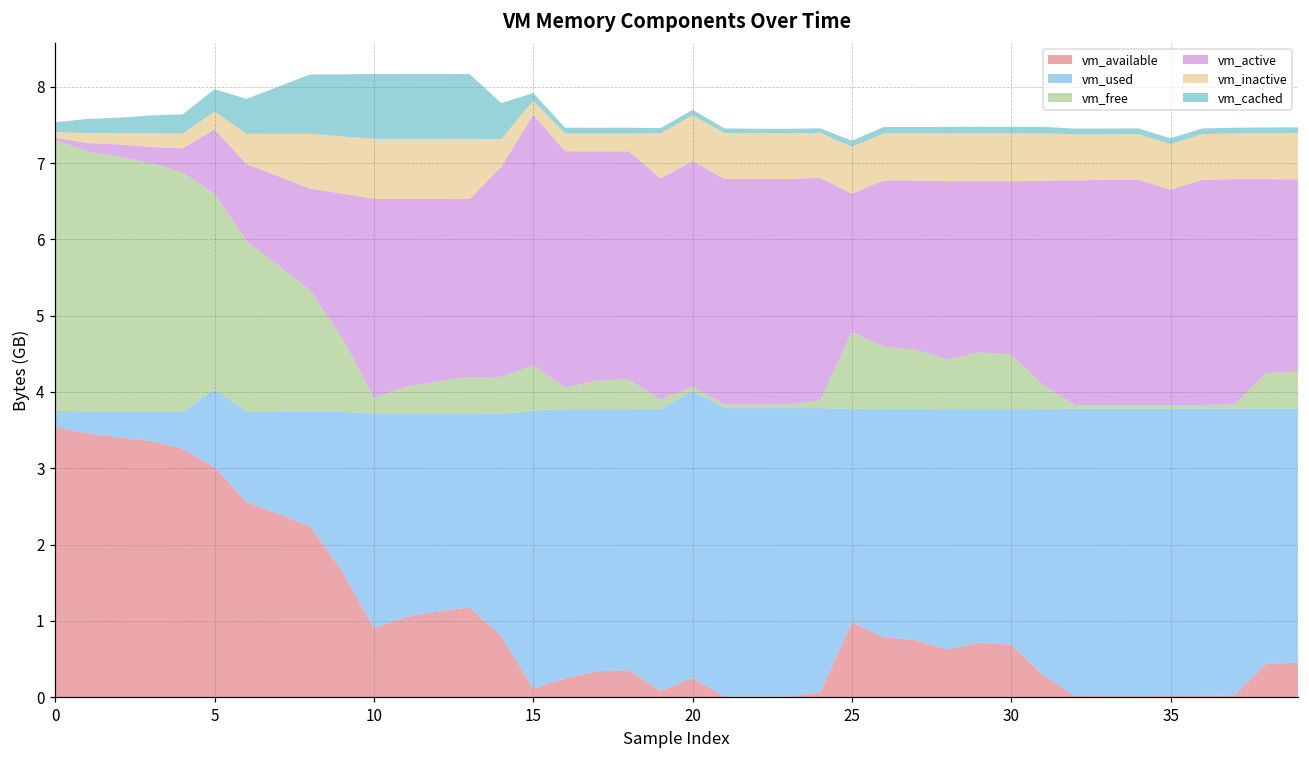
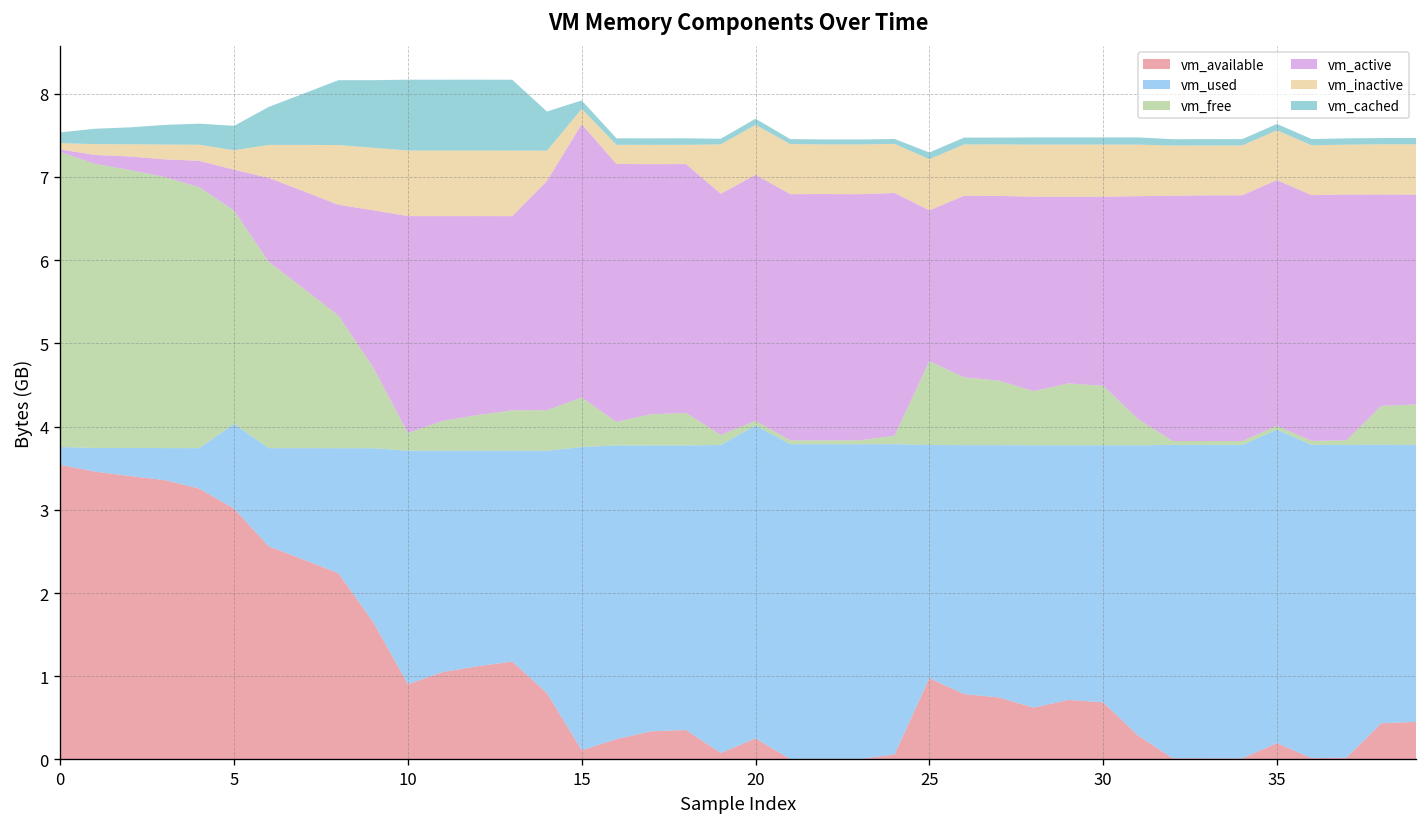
  {
    "vm_available": {
      "0": 3.5,
      "5": 3.0,
      "10": 0.9,
      "15": 0.1,
      "20": 0.3,
      "25": 1.0,
      "30": 0.7,
-     "35": 0.0
+     "35": 0.2
    },
    "vm_free": {
      "5": 2.6,
      "10": 0.2,
      "15": 0.6,
      "20": 0.1,
      "25": 1.0,
      "30": 0.7,
      "35": 0.0
    },
    "vm_active": {
-     "5": 0.8,
+     "5": 0.5,
      "10": 2.6,
      "15": 3.3,
      "20": 3.0,
      "25": 1.8,
      "30": 2.3,
-     "35": 2.8
+     "35": 3.0
    },
    "vm_inactive": {
      "0": 0.1,
      "5": 0.2,
      "10": 0.8,
      "15": 0.2,
      "20": 0.6,
      "25": 0.6,
      "30": 0.6,
      "35": 0.6
    }
  }
